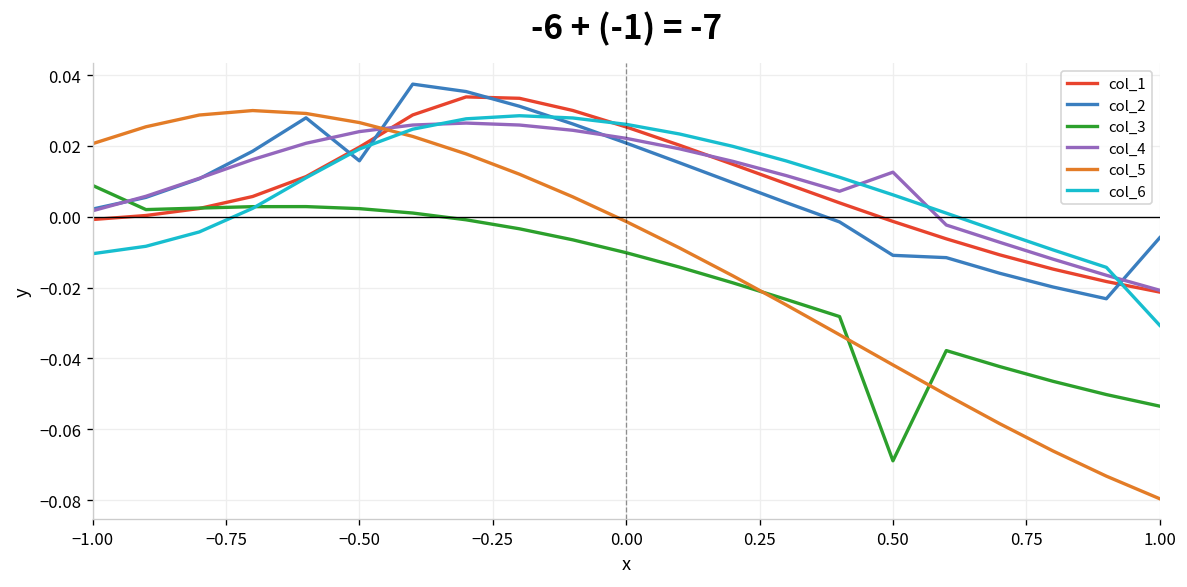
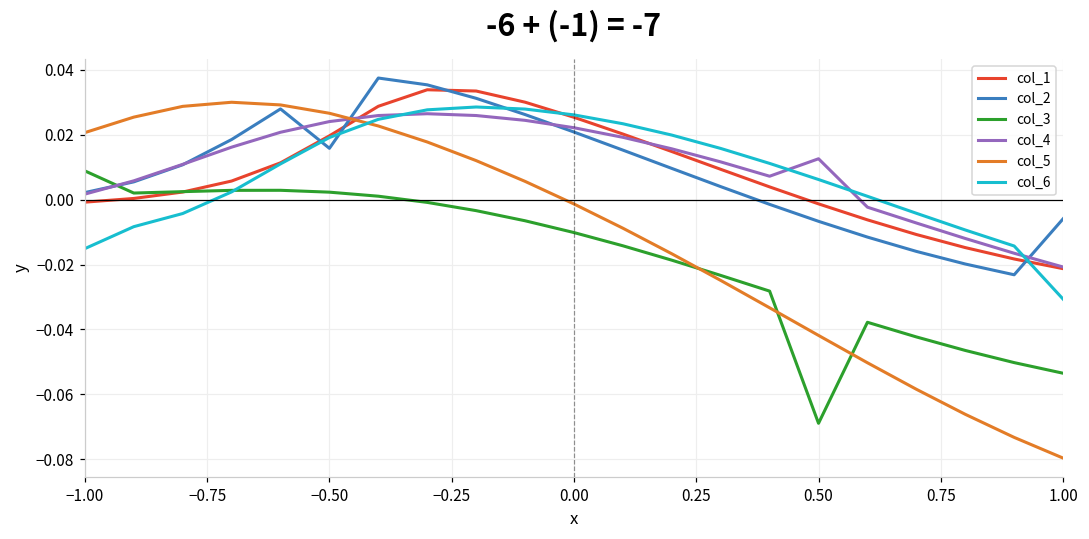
  {
    "col_2": {
      "−0.50": 0.016,
      "0.00": 0.021,
-     "0.50": -0.011,
+     "0.50": -0.007,
      "1.00": -0.006
    },
    "col_3": {
      "−1.00": 0.009,
      "−0.50": 0.002,
      "0.00": -0.010,
      "0.50": -0.069,
      "1.00": -0.053
    },
    "col_4": {
      "−0.50": 0.024,
      "0.00": 0.022,
      "0.50": 0.013
    },
    "col_6": {
-     "−1.00": -0.010,
+     "−1.00": -0.015,
      "0.50": 0.006,
      "1.00": -0.031
    }
  }
